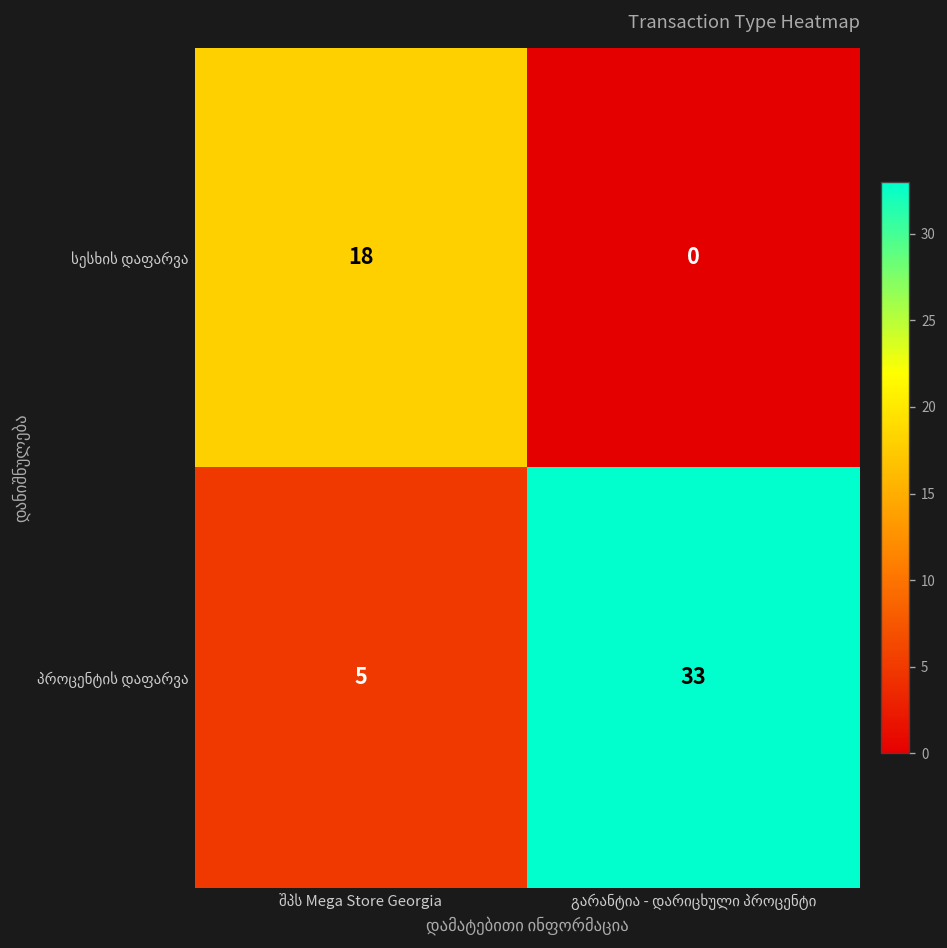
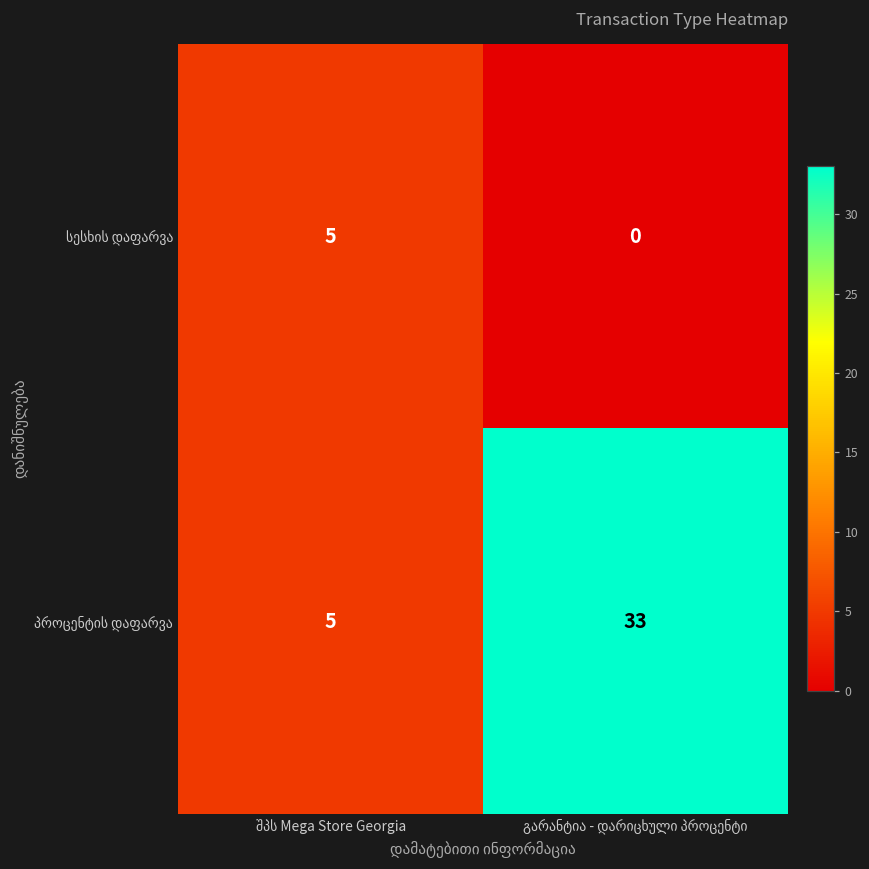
  {
    "სესხის დაფარვა": {
-     "შპს Mega Store Georgia": 18,
+     "შპს Mega Store Georgia": 5,
      "გარანტია - დარიცხული პროცენტი": 0
    },
    "პროცენტის დაფარვა": {
      "შპს Mega Store Georgia": 5,
      "გარანტია - დარიცხული პროცენტი": 33
    }
  }
